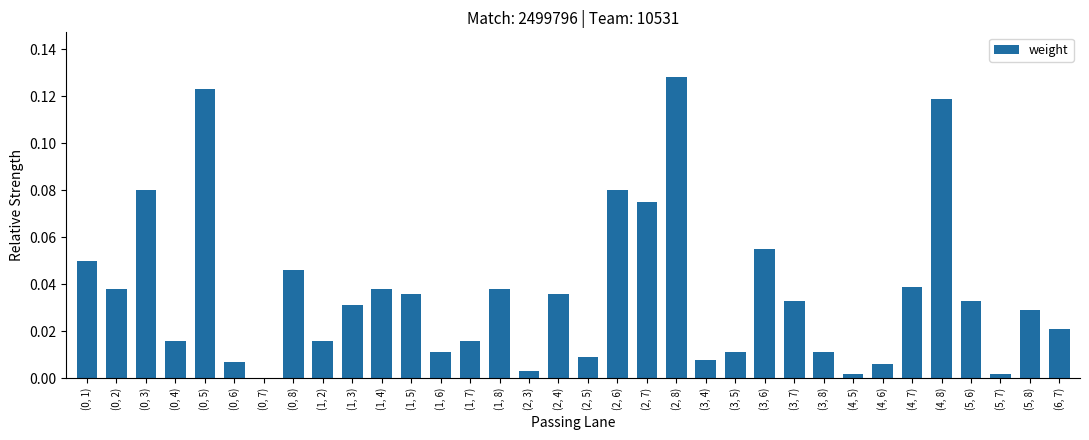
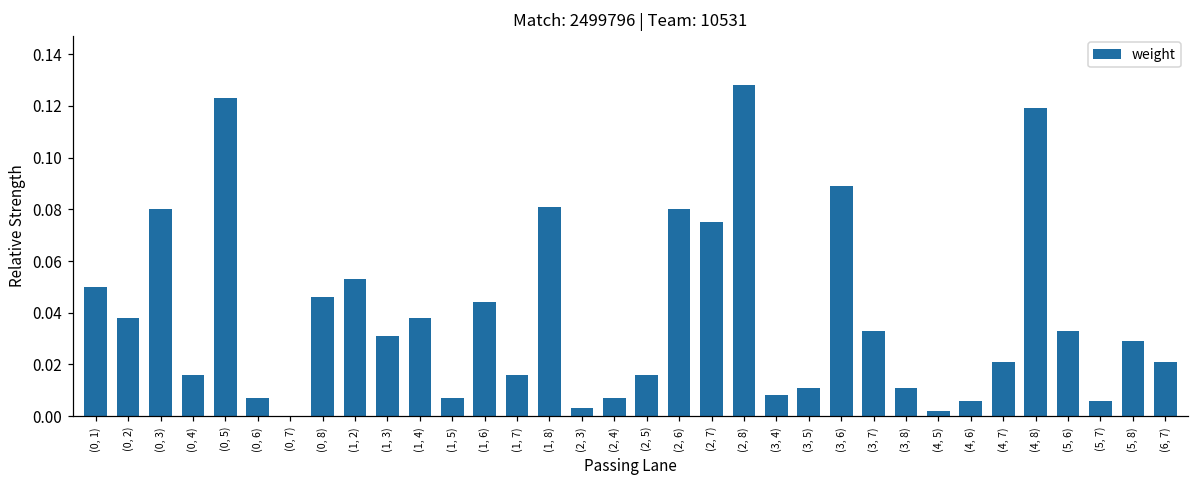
  {
    "(0, 1)": 0.050,
    "(0, 2)": 0.038,
    "(0, 3)": 0.080,
    "(0, 4)": 0.016,
    "(0, 5)": 0.123,
    "(0, 6)": 0.007,
    "(0, 7)": 0.000,
    "(0, 8)": 0.046,
-   "(1, 2)": 0.016,
+   "(1, 2)": 0.053,
    "(1, 3)": 0.031,
    "(1, 4)": 0.038,
-   "(1, 5)": 0.036,
-   "(1, 6)": 0.011,
+   "(1, 5)": 0.007,
+   "(1, 6)": 0.044,
    "(1, 7)": 0.016,
-   "(1, 8)": 0.038,
+   "(1, 8)": 0.081,
    "(2, 3)": 0.003,
-   "(2, 4)": 0.036,
-   "(2, 5)": 0.009,
+   "(2, 4)": 0.007,
+   "(2, 5)": 0.016,
    "(2, 6)": 0.080,
    "(2, 7)": 0.075,
    "(2, 8)": 0.128,
    "(3, 4)": 0.008,
    "(3, 5)": 0.011,
-   "(3, 6)": 0.055,
+   "(3, 6)": 0.089,
    "(3, 7)": 0.033,
    "(3, 8)": 0.011,
    "(4, 5)": 0.002,
    "(4, 6)": 0.006,
-   "(4, 7)": 0.039,
+   "(4, 7)": 0.021,
    "(4, 8)": 0.119,
    "(5, 6)": 0.033,
-   "(5, 7)": 0.002,
+   "(5, 7)": 0.006,
    "(5, 8)": 0.029,
    "(6, 7)": 0.021
  }
